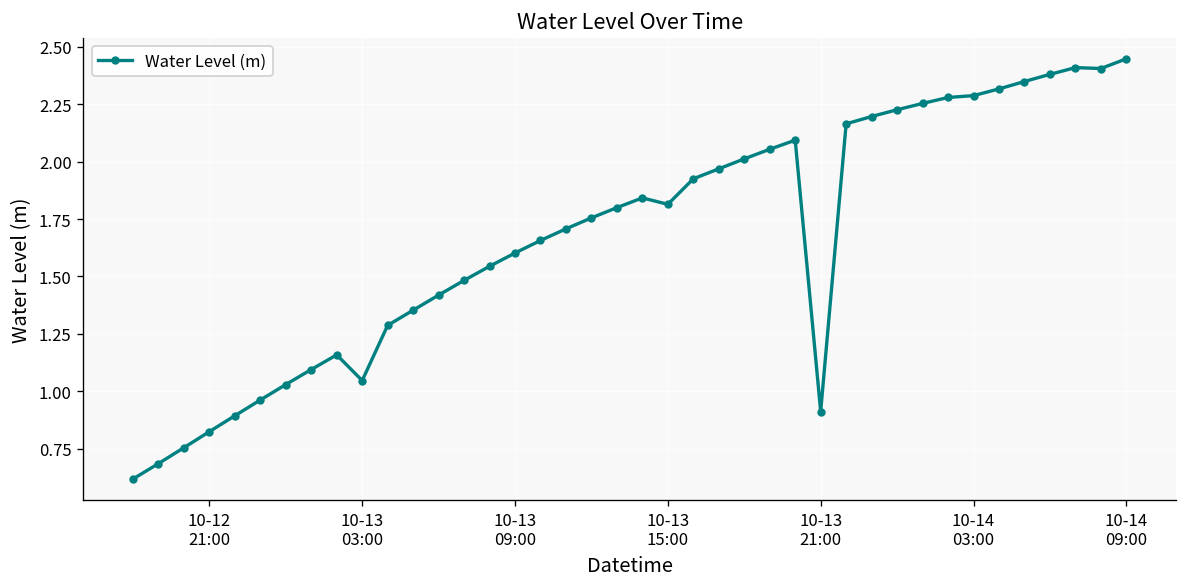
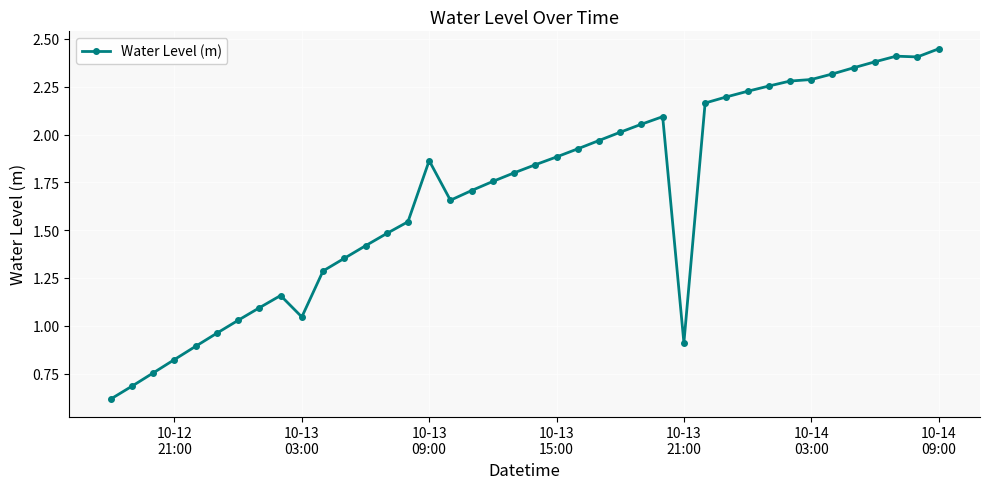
  {
    "10-12 21:00": 0.82,
    "10-13 03:00": 1.05,
-   "10-13 09:00": 1.60,
-   "10-13 15:00": 1.81,
+   "10-13 09:00": 1.86,
+   "10-13 15:00": 1.88,
    "10-13 21:00": 0.91,
    "10-14 03:00": 2.29,
    "10-14 09:00": 2.45
  }
